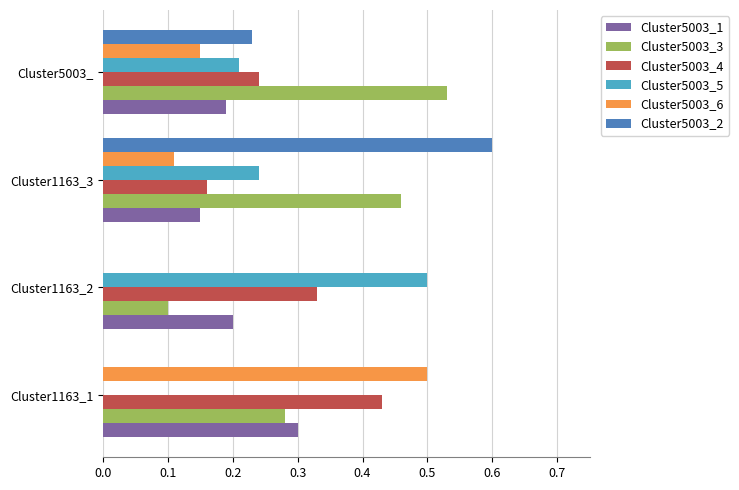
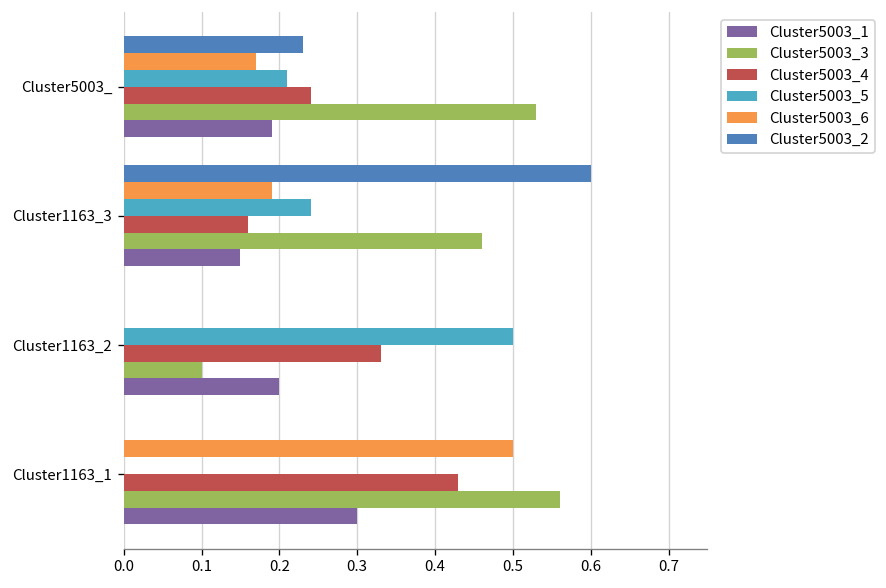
  {
    "Cluster5003_1": {
      "Cluster5003_": 0.19,
      "Cluster1163_3": 0.15,
      "Cluster1163_2": 0.20,
      "Cluster1163_1": 0.30
    },
    "Cluster5003_3": {
      "Cluster5003_": 0.53,
      "Cluster1163_3": 0.46,
      "Cluster1163_2": 0.10,
-     "Cluster1163_1": 0.28
+     "Cluster1163_1": 0.56
    },
    "Cluster5003_4": {
      "Cluster5003_": 0.24,
      "Cluster1163_3": 0.16,
      "Cluster1163_2": 0.33,
      "Cluster1163_1": 0.43
    },
    "Cluster5003_6": {
-     "Cluster5003_": 0.15,
-     "Cluster1163_3": 0.11,
+     "Cluster5003_": 0.17,
+     "Cluster1163_3": 0.19,
      "Cluster1163_2": 0.00,
      "Cluster1163_1": 0.50
    }
  }
